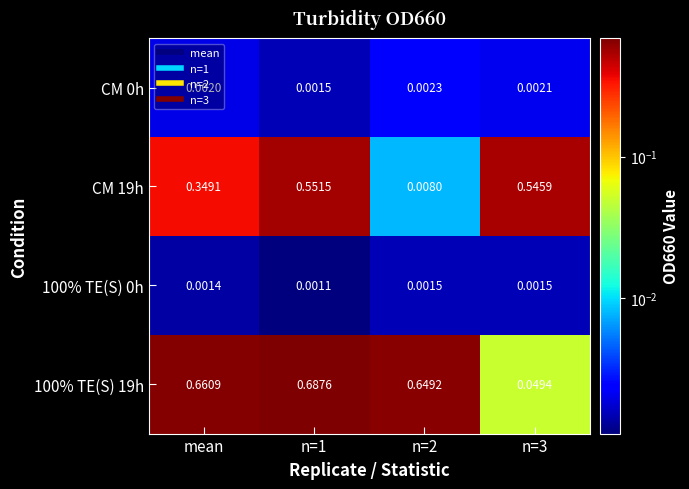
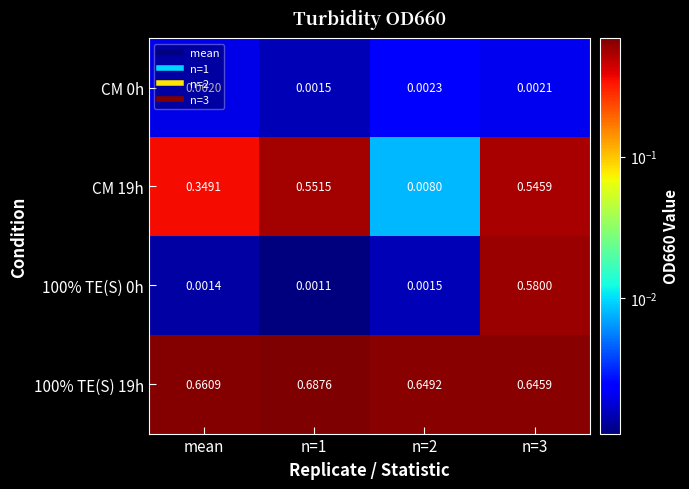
  {
    "CM 0h": {
      "n=1": 0.0015,
      "n=2": 0.0023,
      "n=3": 0.0021
    },
    "CM 19h": {
      "mean": 0.3491,
      "n=1": 0.5515,
      "n=2": 0.0080,
      "n=3": 0.5459
    },
    "100% TE(S) 0h": {
      "mean": 0.0014,
      "n=1": 0.0011,
      "n=2": 0.0015,
-     "n=3": 0.0015
+     "n=3": 0.5800
    },
    "100% TE(S) 19h": {
      "mean": 0.6609,
      "n=1": 0.6876,
      "n=2": 0.6492,
-     "n=3": 0.0494
+     "n=3": 0.6459
    }
  }
